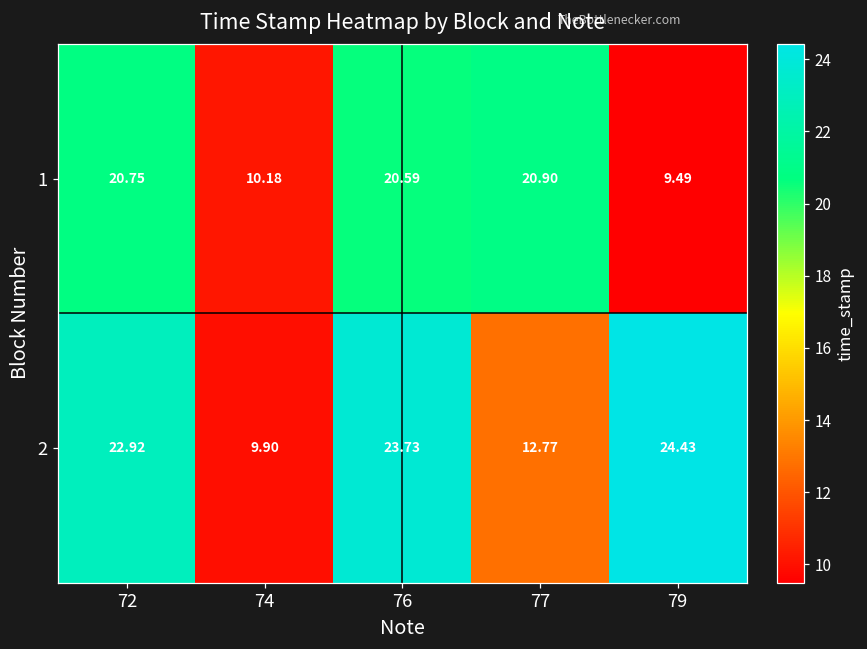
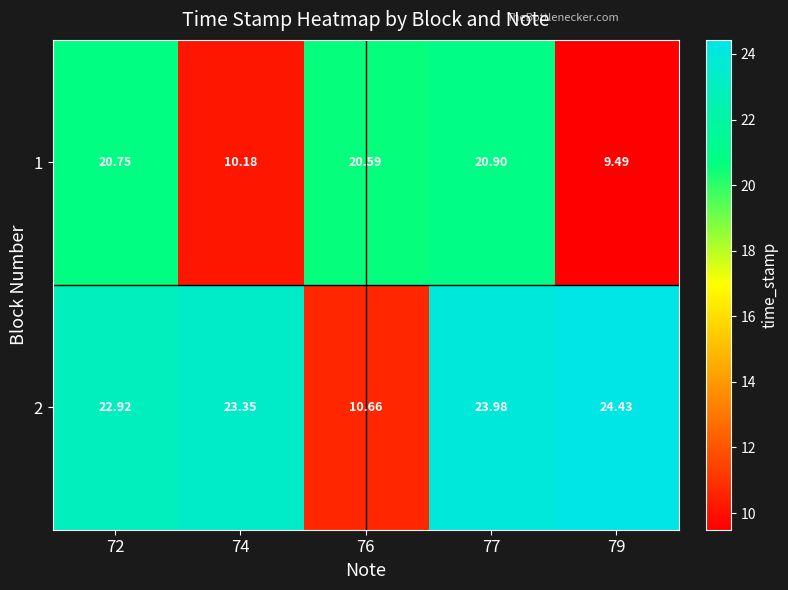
  {
    "1": {
      "72": 20.75,
      "74": 10.18,
      "76": 20.59,
      "77": 20.90,
      "79": 9.49
    },
    "2": {
      "72": 22.92,
-     "74": 9.90,
-     "76": 23.73,
-     "77": 12.77,
+     "74": 23.35,
+     "76": 10.66,
+     "77": 23.98,
      "79": 24.43
    }
  }
